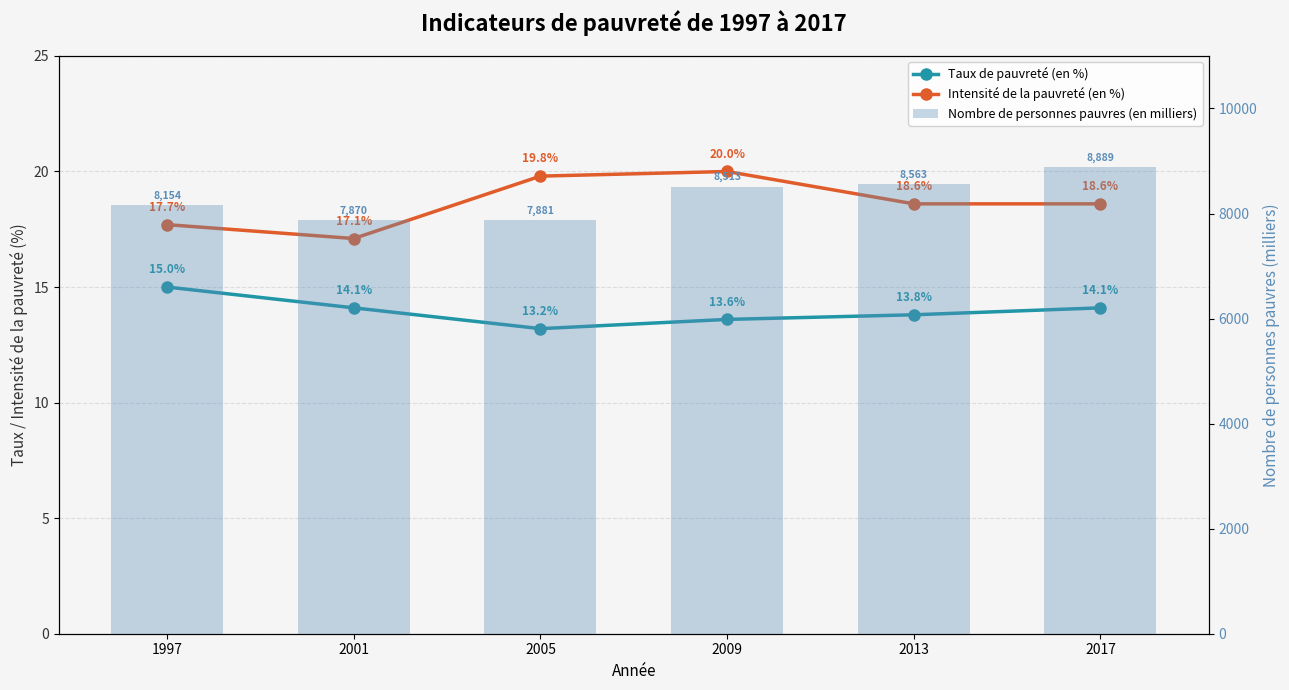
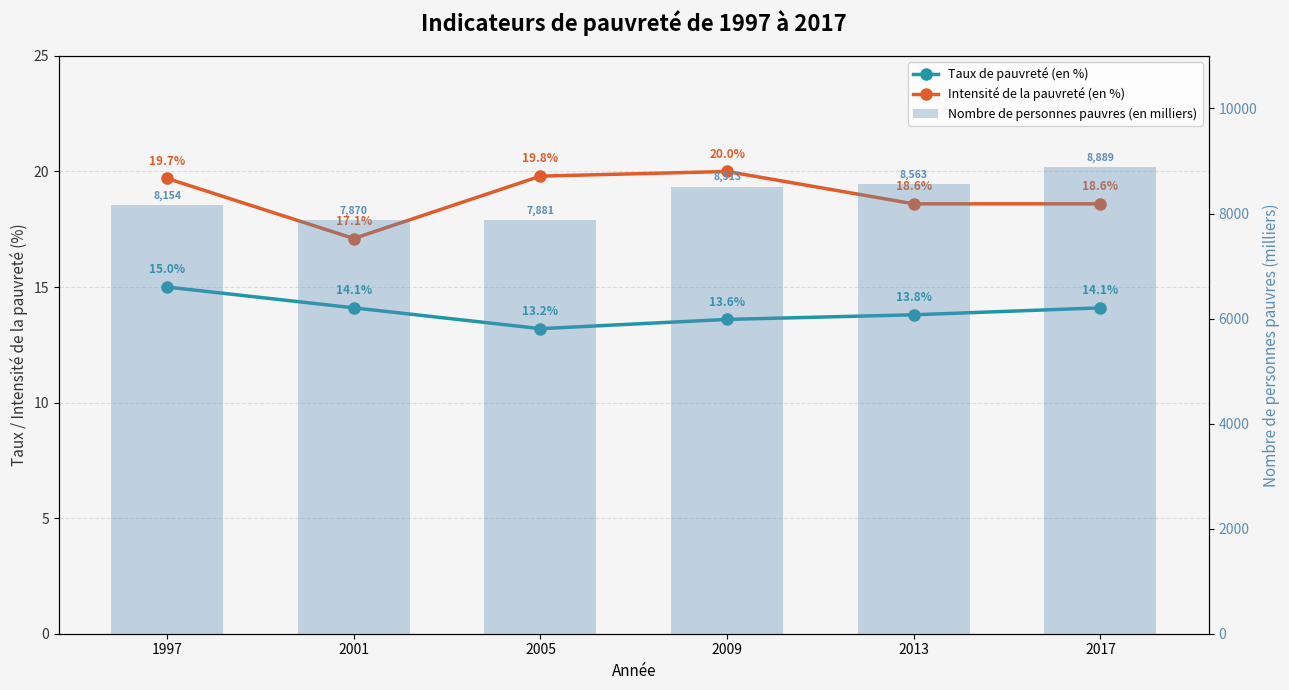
  {
    "Taux de pauvreté (en %)": {
      "1997": "15.0%",
      "2001": "14.1%",
      "2005": "13.2%",
      "2009": "13.6%",
      "2013": "13.8%",
      "2017": "14.1%"
    },
    "Intensité de la pauvreté (en %)": {
-     "1997": "17.7%",
+     "1997": "19.7%",
      "2001": "17.1%",
      "2005": "19.8%",
      "2009": "20.0%",
      "2013": "18.6%",
      "2017": "18.6%"
    },
    "Nombre de personnes pauvres (en milliers)": {
      "1997": "8,154",
      "2001": "7,870",
      "2005": "7,881",
      "2013": "8,563",
      "2017": "8,889"
    }
  }
